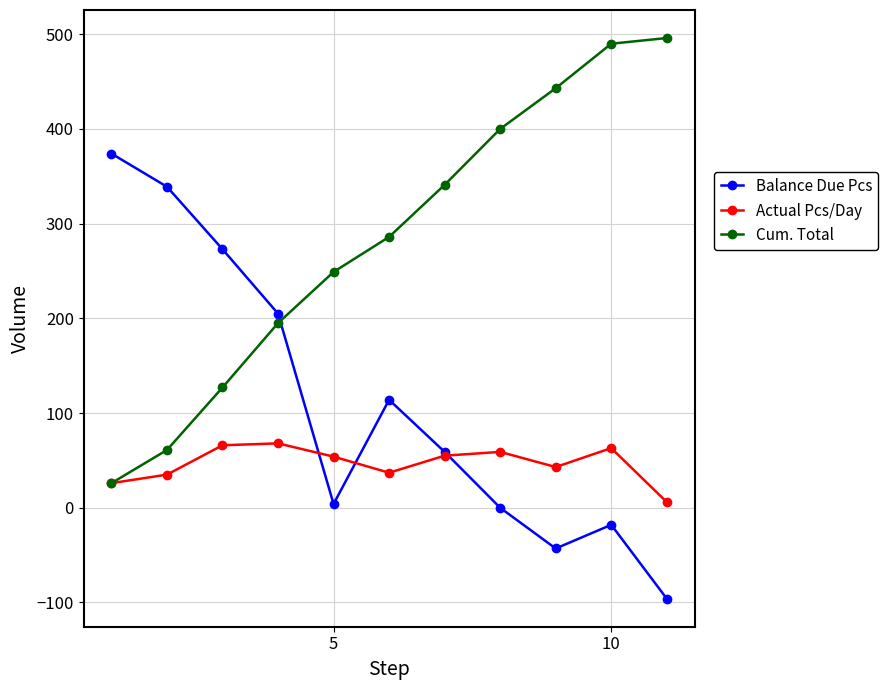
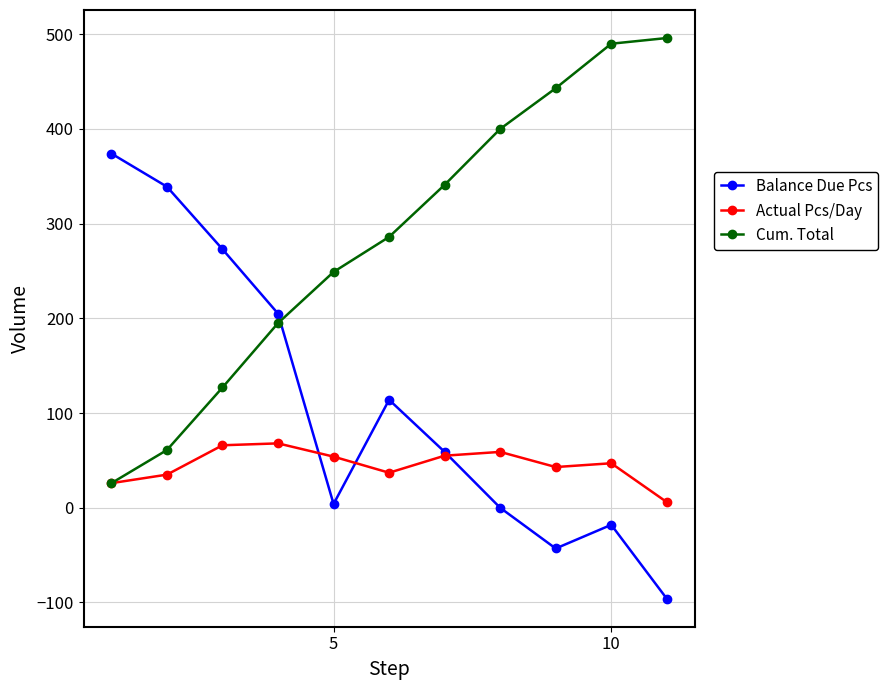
  {
    "Balance Due Pcs": {
      "5": 0,
      "10": -20
    },
    "Actual Pcs/Day": {
      "5": 50,
-     "10": 60
+     "10": 50
    },
    "Cum. Total": {
      "5": 250,
      "10": 490
    }
  }
